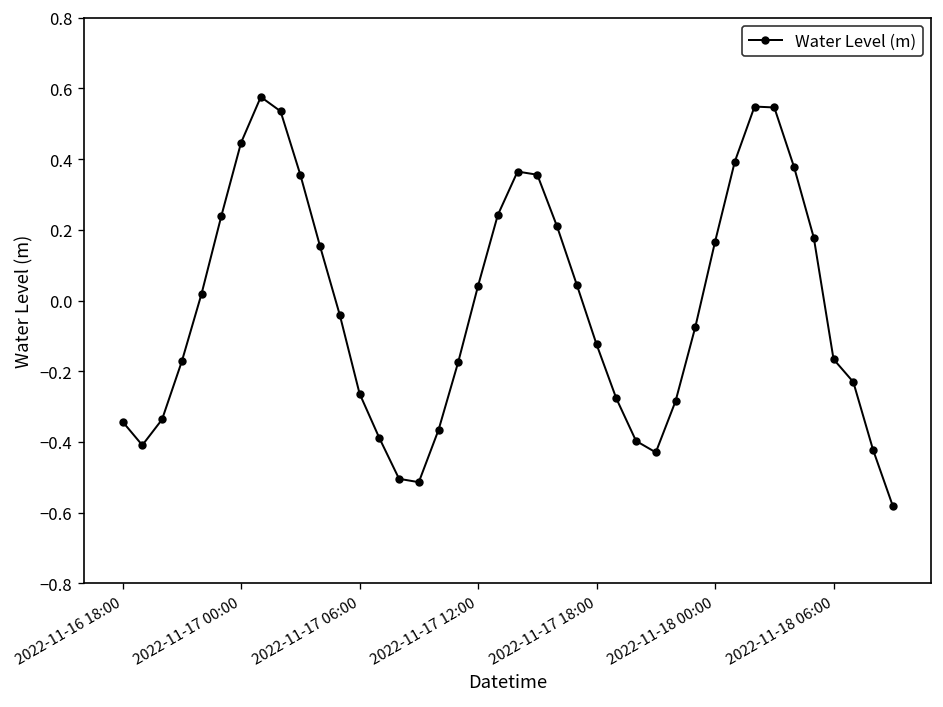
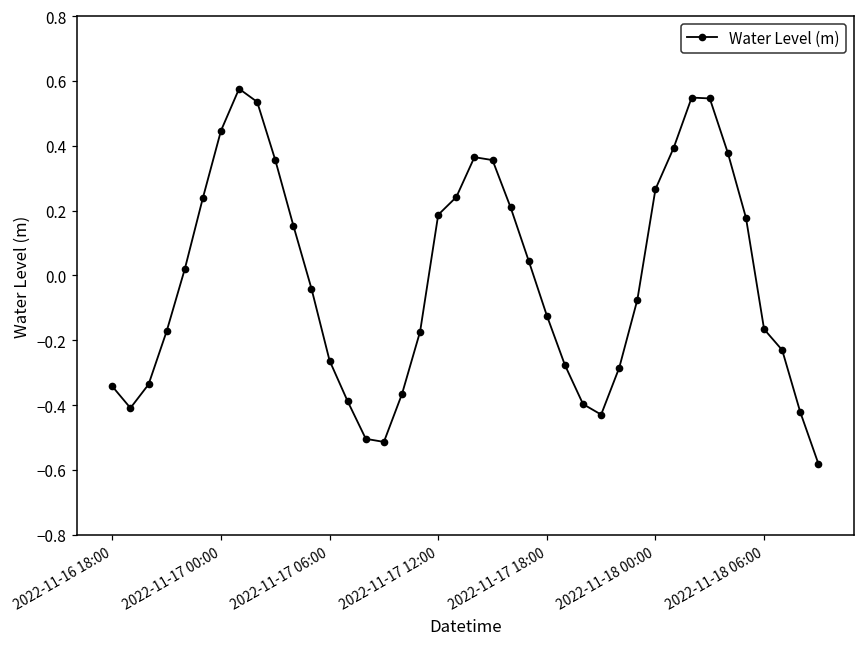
  {
    "2022-11-16 18:00": -0.34,
    "2022-11-17 00:00": 0.45,
    "2022-11-17 06:00": -0.26,
-   "2022-11-17 12:00": 0.04,
+   "2022-11-17 12:00": 0.19,
    "2022-11-17 18:00": -0.12,
-   "2022-11-18 00:00": 0.17,
+   "2022-11-18 00:00": 0.27,
    "2022-11-18 06:00": -0.17
  }
